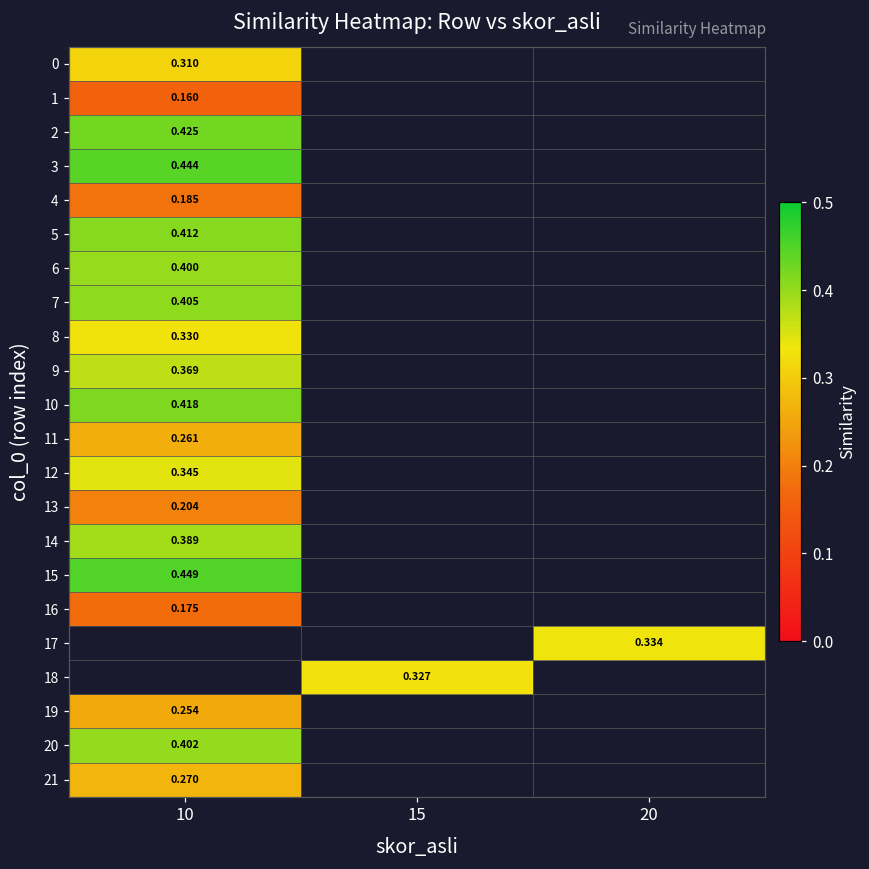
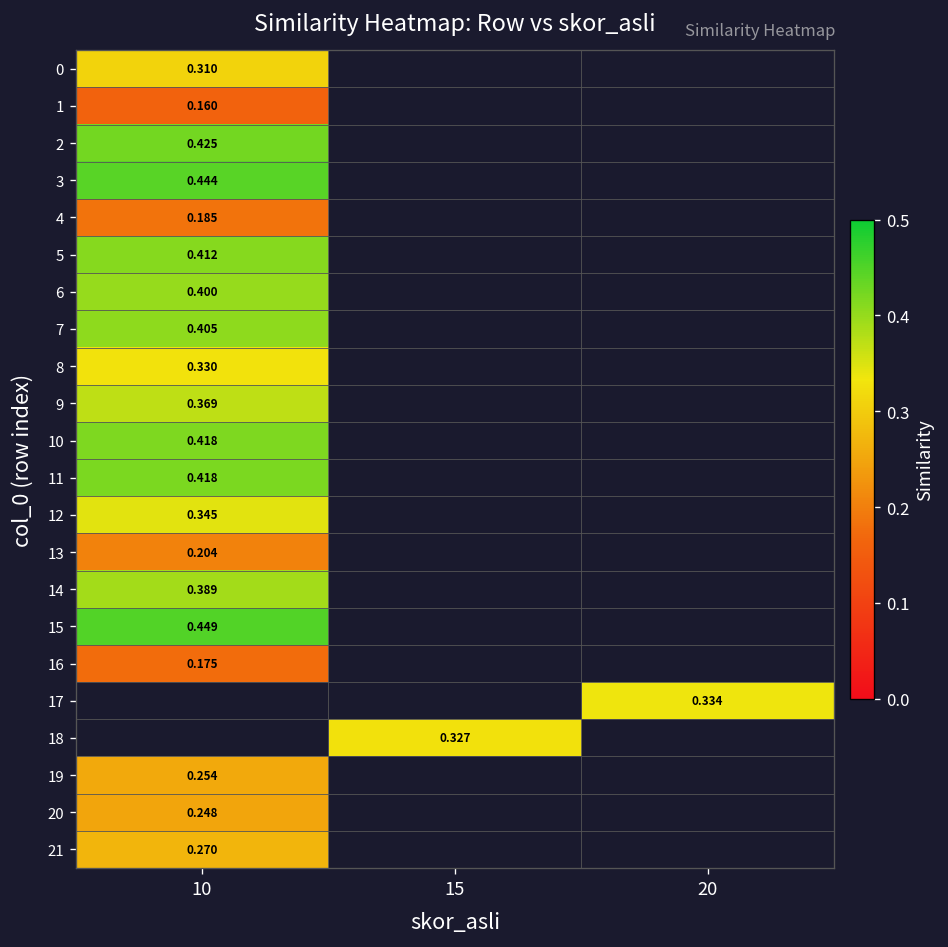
  {
    "0": {
      "10": 0.310
    },
    "1": {
      "10": 0.160
    },
    "2": {
      "10": 0.425
    },
    "3": {
      "10": 0.444
    },
    "4": {
      "10": 0.185
    },
    "5": {
      "10": 0.412
    },
    "6": {
      "10": 0.400
    },
    "7": {
      "10": 0.405
    },
    "8": {
      "10": 0.330
    },
    "9": {
      "10": 0.369
    },
    "10": {
      "10": 0.418
    },
    "11": {
-     "10": 0.261
+     "10": 0.418
    },
    "12": {
      "10": 0.345
    },
    "13": {
      "10": 0.204
    },
    "14": {
      "10": 0.389
    },
    "15": {
      "10": 0.449
    },
    "16": {
      "10": 0.175
    },
    "17": {
      "20": 0.334
    },
    "18": {
      "15": 0.327
    },
    "19": {
      "10": 0.254
    },
    "20": {
-     "10": 0.402
+     "10": 0.248
    },
    "21": {
      "10": 0.270
    }
  }
